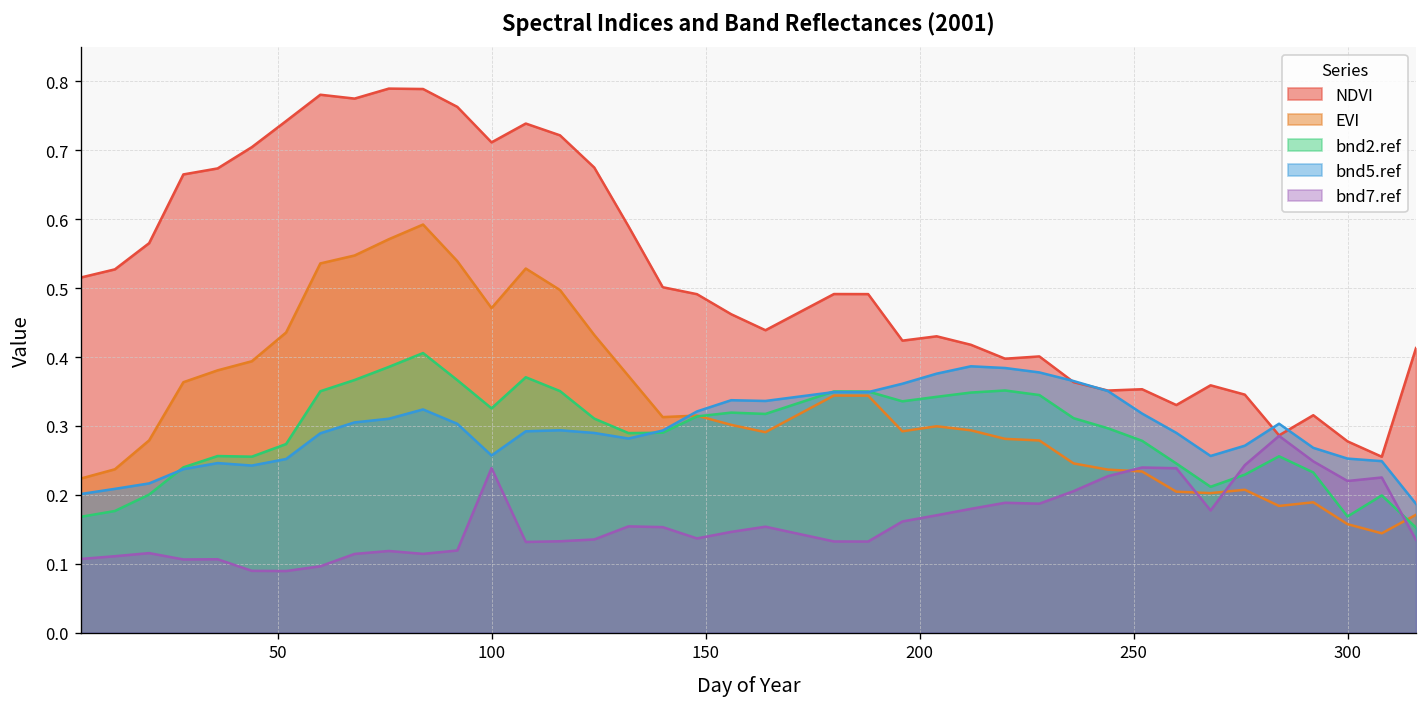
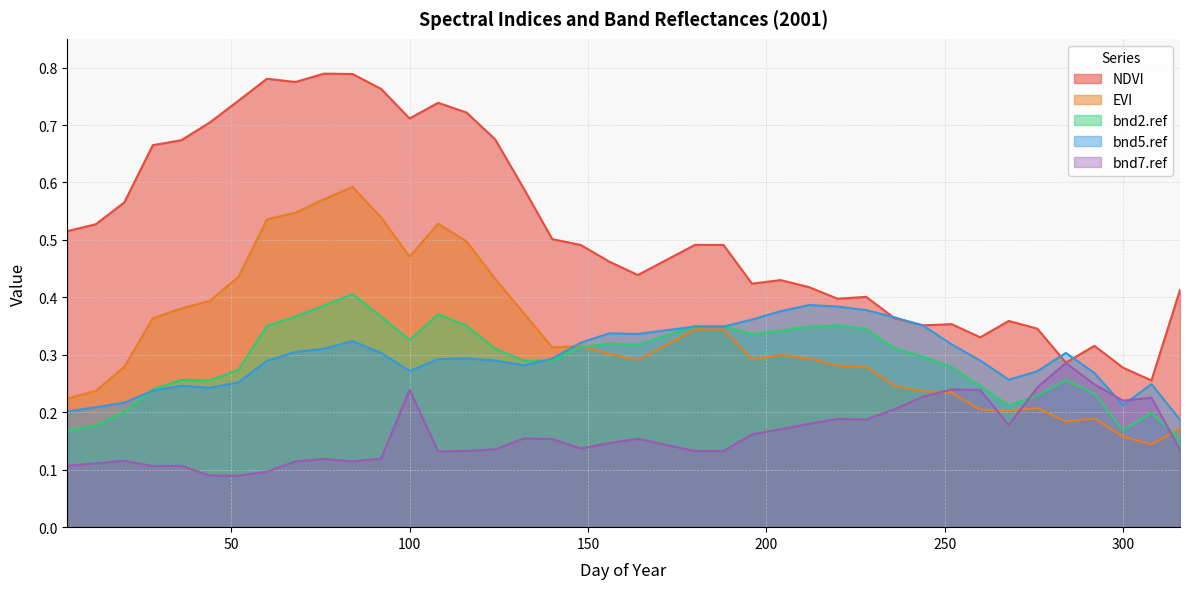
  {
    "bnd2.ref": {
      "100": 0.33,
      "300": 0.17
    },
    "bnd5.ref": {
-     "100": 0.26,
-     "300": 0.25
+     "100": 0.27,
+     "300": 0.21
    },
    "bnd7.ref": {
      "100": 0.24,
      "300": 0.22
    }
  }
